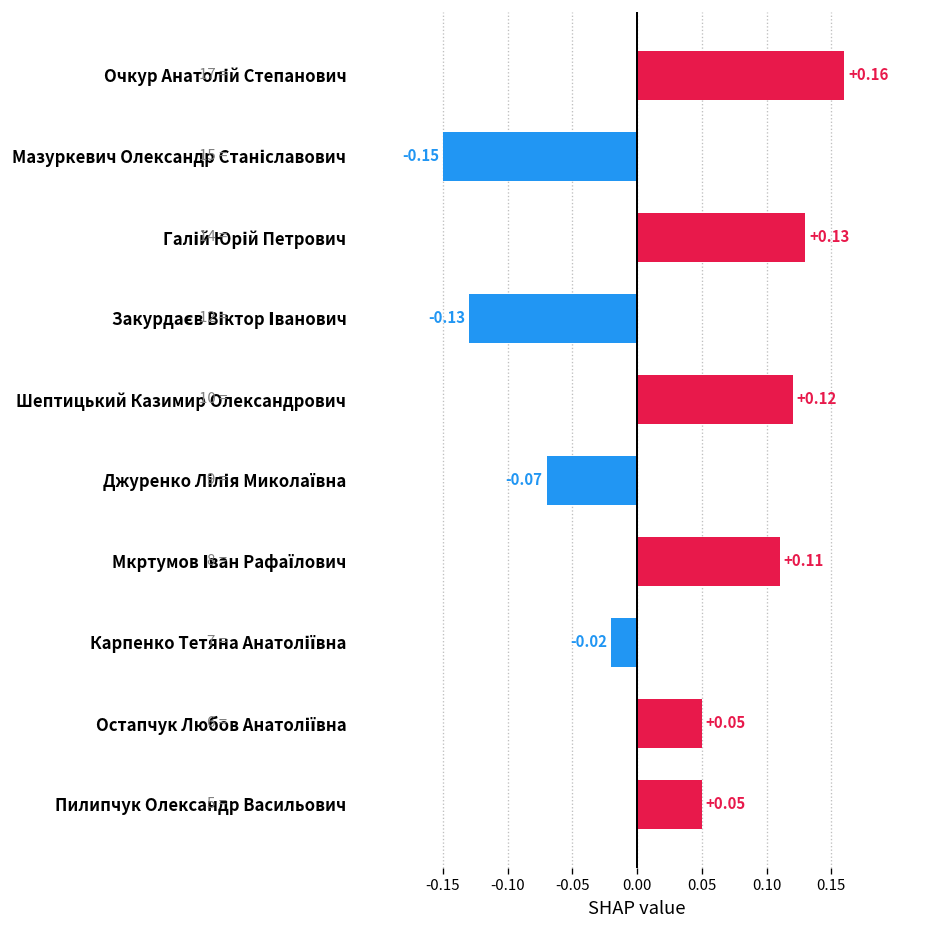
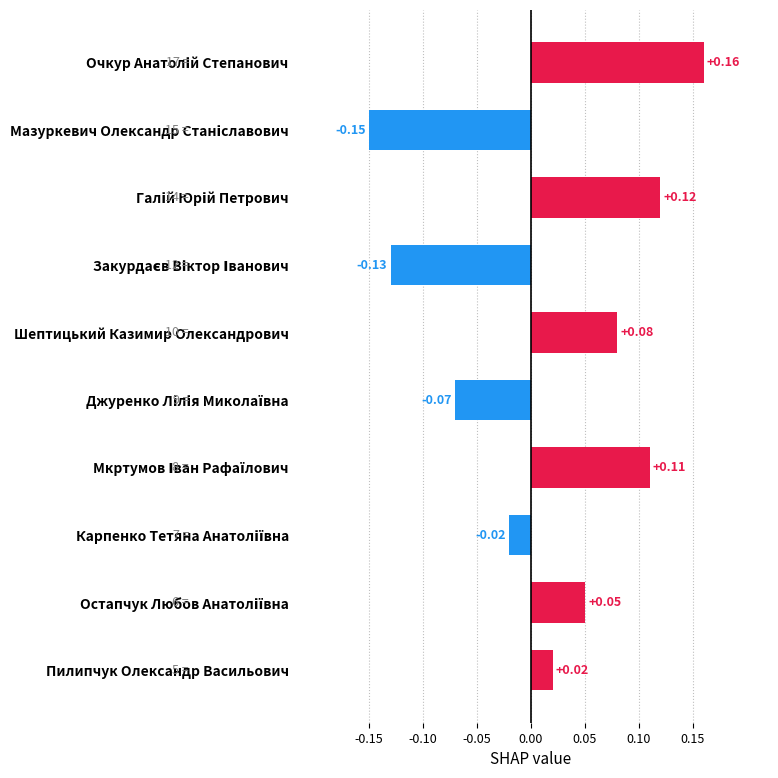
  {
    "Очкур Анатолій Степанович": "+0.16",
    "Мазуркевич Олександр Станіславович": "-0.15",
-   "Галій Юрій Петрович": "+0.13",
+   "Галій Юрій Петрович": "+0.12",
    "Закурдаєв Віктор Іванович": "-0.13",
-   "Шептицький Казимир Олександрович": "+0.12",
+   "Шептицький Казимир Олександрович": "+0.08",
    "Джуренко Лілія Миколаївна": "-0.07",
    "Мкртумов Іван Рафаїлович": "+0.11",
    "Карпенко Тетяна Анатоліївна": "-0.02",
    "Остапчук Любов Анатоліївна": "+0.05",
-   "Пилипчук Олександр Васильович": "+0.05"
+   "Пилипчук Олександр Васильович": "+0.02"
  }
